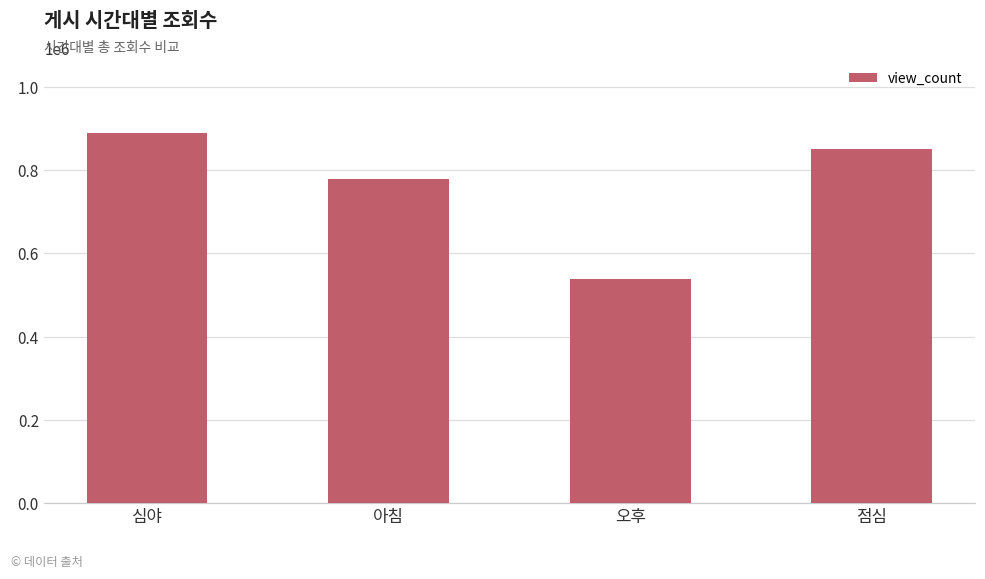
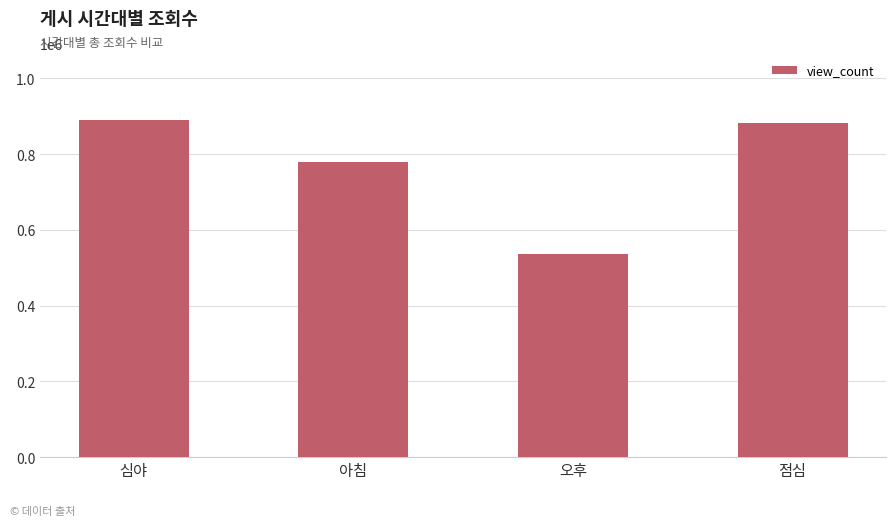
  {
    "심야": 890000,
    "아침": 780000,
    "오후": 540000,
-   "점심": 850000
+   "점심": 880000
  }
